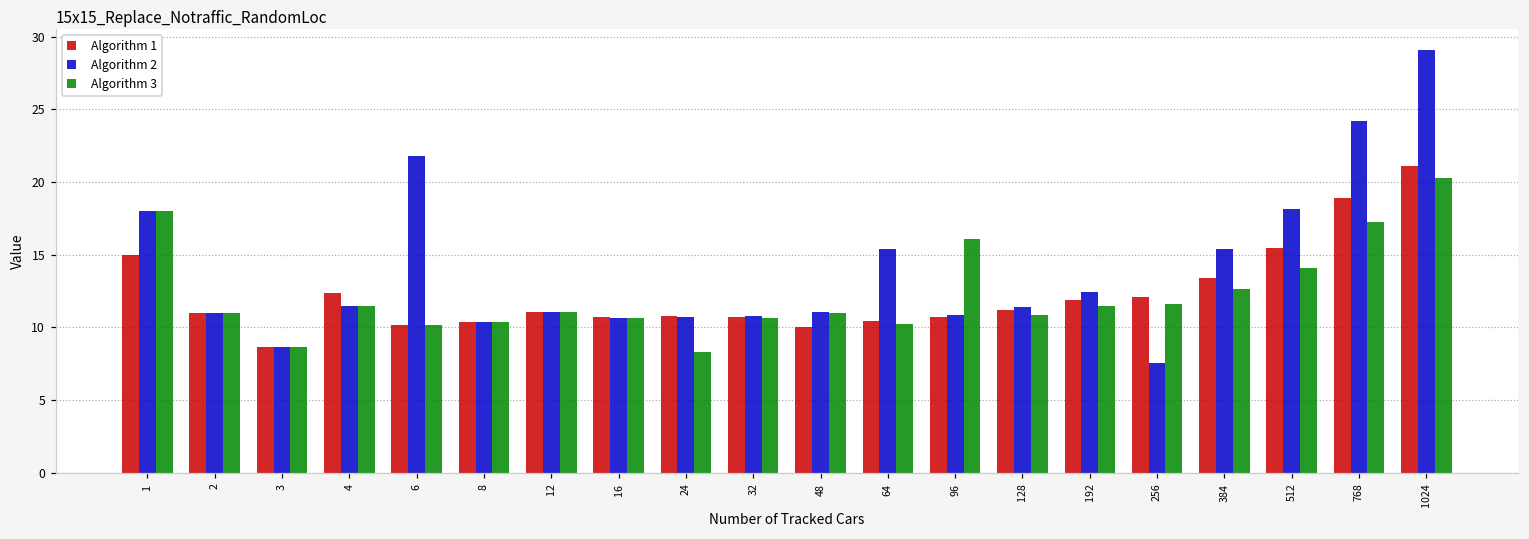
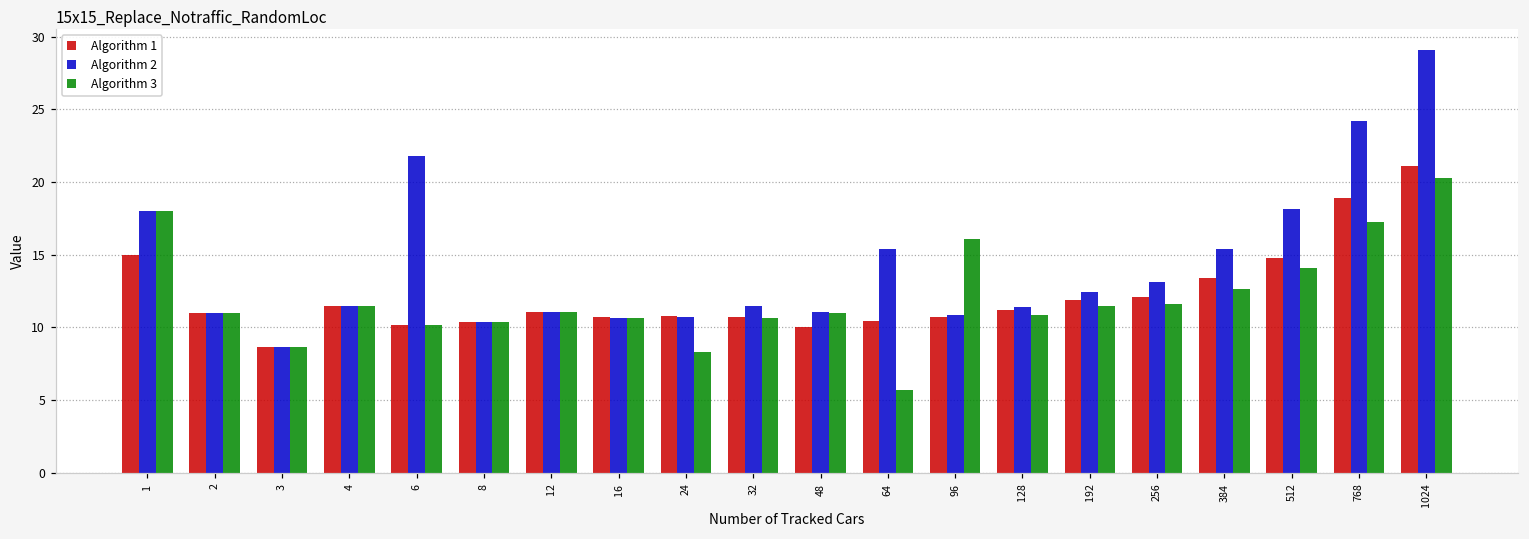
  {
    "Algorithm 1": {
      "1": 15.0,
      "2": 11.0,
      "3": 8.7,
-     "4": 12.4,
+     "4": 11.5,
      "6": 10.2,
      "8": 10.4,
      "12": 11.1,
      "16": 10.8,
      "24": 10.8,
      "32": 10.7,
      "48": 10.0,
      "64": 10.5,
      "96": 10.7,
      "128": 11.2,
      "192": 11.9,
      "256": 12.1,
      "384": 13.4,
-     "512": 15.5,
+     "512": 14.8,
      "768": 18.9,
      "1024": 21.1
    },
    "Algorithm 2": {
      "1": 18.0,
      "2": 11.0,
      "3": 8.7,
      "4": 11.5,
      "6": 21.8,
      "8": 10.4,
      "12": 11.1,
      "16": 10.6,
      "24": 10.7,
-     "32": 10.8,
+     "32": 11.5,
      "48": 11.1,
      "64": 15.4,
      "96": 10.9,
      "128": 11.4,
      "192": 12.5,
-     "256": 7.5,
+     "256": 13.1,
      "384": 15.4,
      "512": 18.2,
      "768": 24.2,
      "1024": 29.1
    },
    "Algorithm 3": {
      "1": 18.0,
      "2": 11.0,
      "3": 8.7,
      "4": 11.5,
      "6": 10.2,
      "8": 10.4,
      "12": 11.1,
      "16": 10.6,
      "24": 8.3,
      "32": 10.7,
      "48": 11.0,
-     "64": 10.3,
+     "64": 5.7,
      "96": 16.1,
      "128": 10.9,
      "192": 11.5,
      "256": 11.6,
      "384": 12.7,
      "512": 14.1,
      "768": 17.3,
      "1024": 20.3
    }
  }
